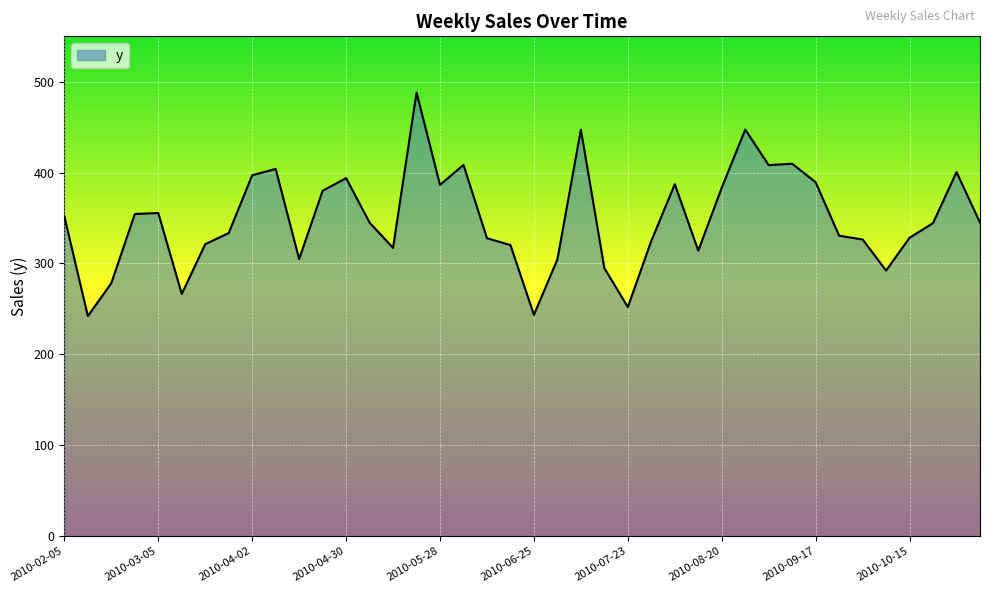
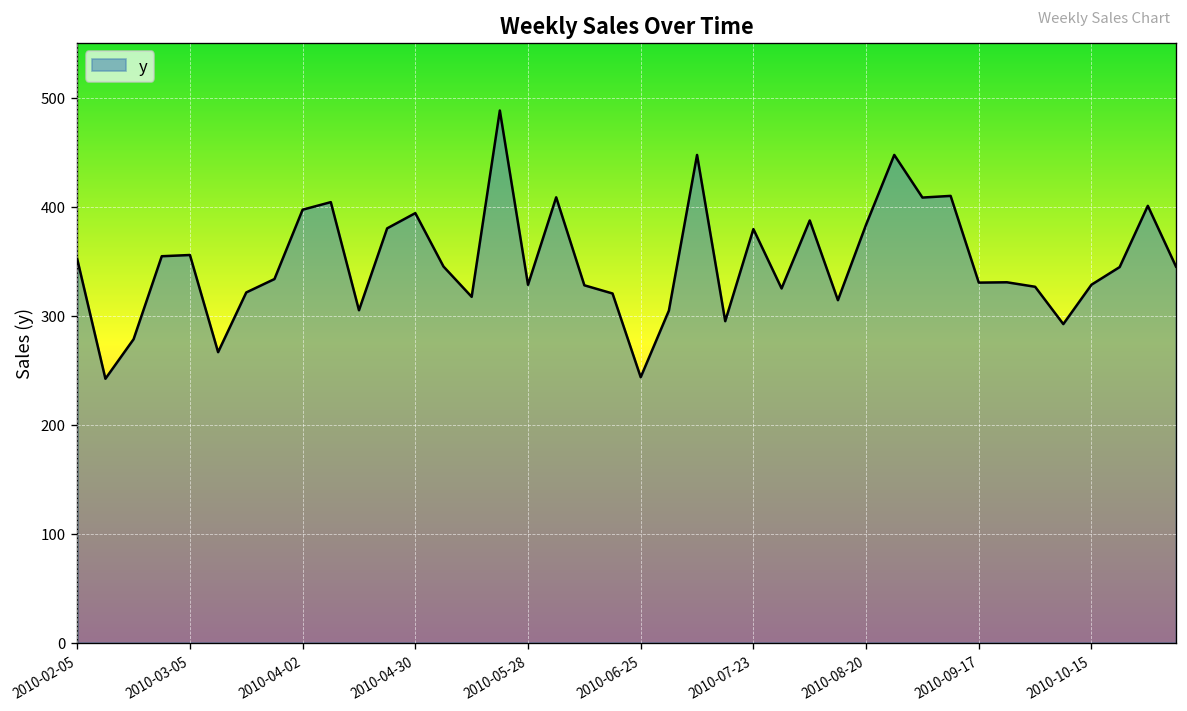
  {
    "2010-02-05": 350,
    "2010-03-05": 360,
    "2010-04-02": 400,
    "2010-04-30": 390,
-   "2010-05-28": 390,
+   "2010-05-28": 330,
    "2010-06-25": 240,
-   "2010-07-23": 250,
+   "2010-07-23": 380,
    "2010-08-20": 380,
-   "2010-09-17": 390,
+   "2010-09-17": 330,
    "2010-10-15": 330
  }
